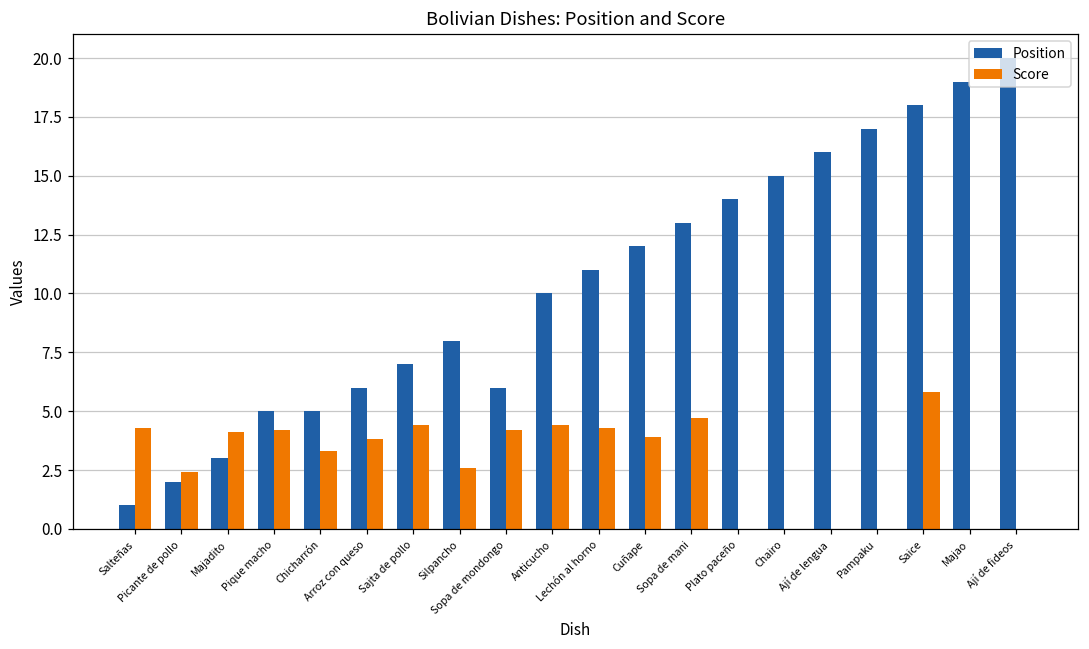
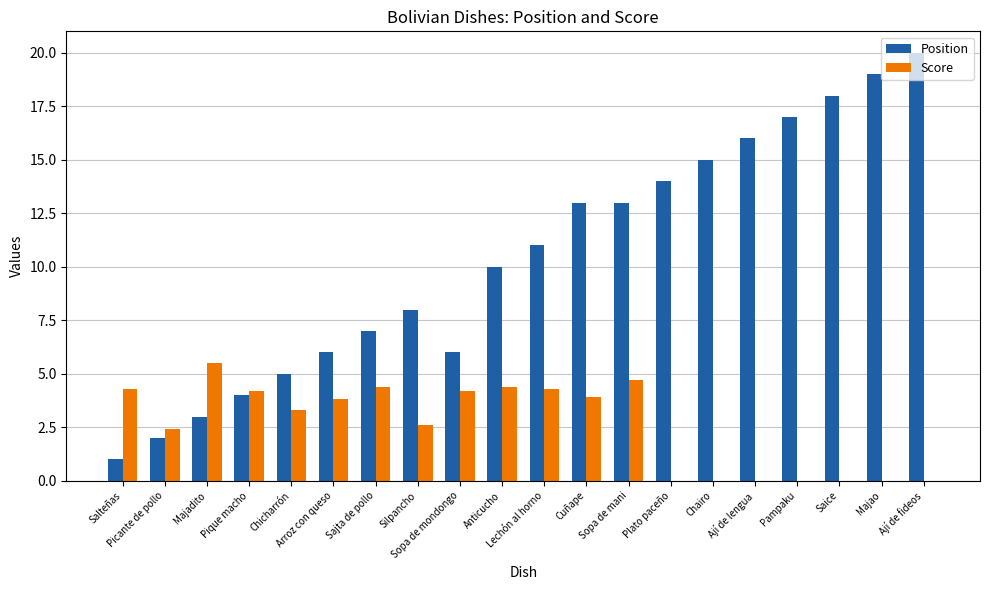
  {
    "Position": {
      "Salteñas": 1,
      "Picante de pollo": 2,
      "Majadito": 3,
-     "Pique macho": 5,
+     "Pique macho": 4,
      "Chicharrón": 5,
      "Arroz con queso": 6,
      "Sajta de pollo": 7,
      "Silpancho": 8,
      "Sopa de mondongo": 6,
      "Anticucho": 10,
      "Lechón al horno": 11,
-     "Cuñape": 12,
+     "Cuñape": 13,
      "Sopa de mani": 13,
      "Plato paceño": 14,
      "Chairo": 15,
      "Ají de lengua": 16,
      "Pampaku": 17,
      "Saice": 18,
      "Majao": 19
    },
    "Score": {
      "Salteñas": 4.3,
      "Picante de pollo": 2.4,
-     "Majadito": 4.1,
+     "Majadito": 5.5,
      "Pique macho": 4.2,
      "Chicharrón": 3.3,
      "Arroz con queso": 3.8,
      "Sajta de pollo": 4.4,
      "Silpancho": 2.6,
      "Sopa de mondongo": 4.2,
      "Anticucho": 4.4,
      "Lechón al horno": 4.3,
      "Cuñape": 3.9,
      "Sopa de mani": 4.7,
      "Plato paceño": 0.0,
      "Chairo": 0.0,
      "Ají de lengua": 0.0,
      "Pampaku": 0.0,
-     "Saice": 5.8,
+     "Saice": 0.0,
      "Majao": 0.0,
      "Ají de fideos": 0.0
    }
  }
